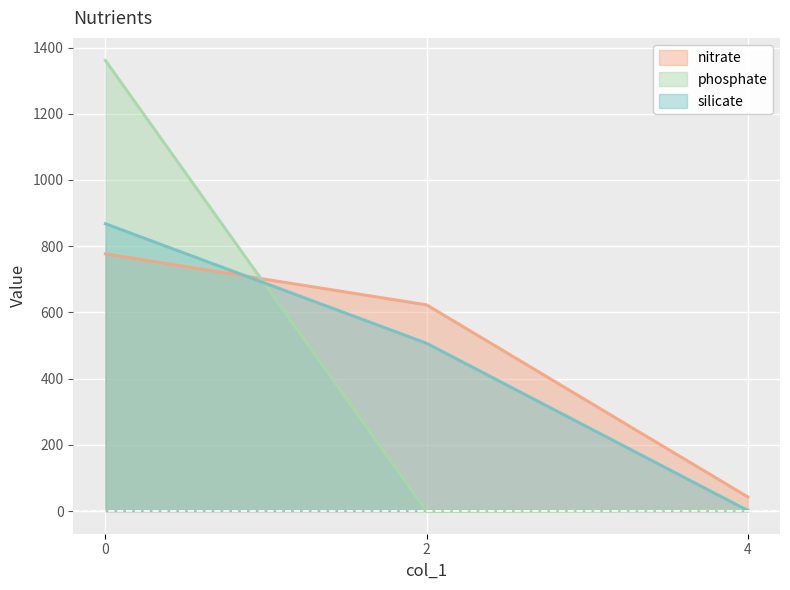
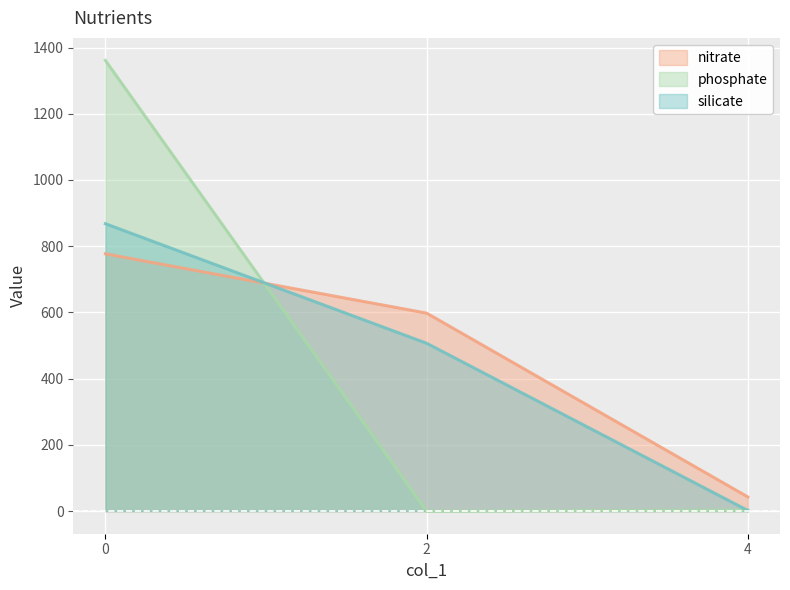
  {
    "nitrate": {
      "0": 780,
-     "2": 620,
+     "2": 600,
      "4": 40
    }
  }
